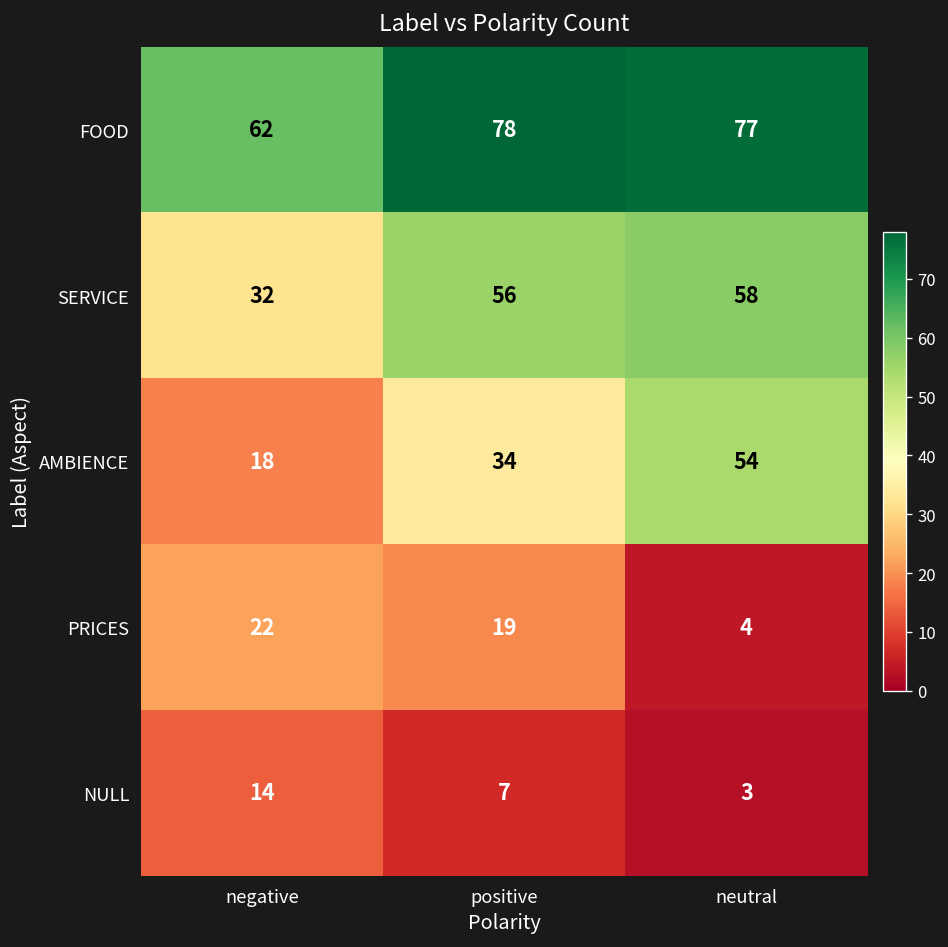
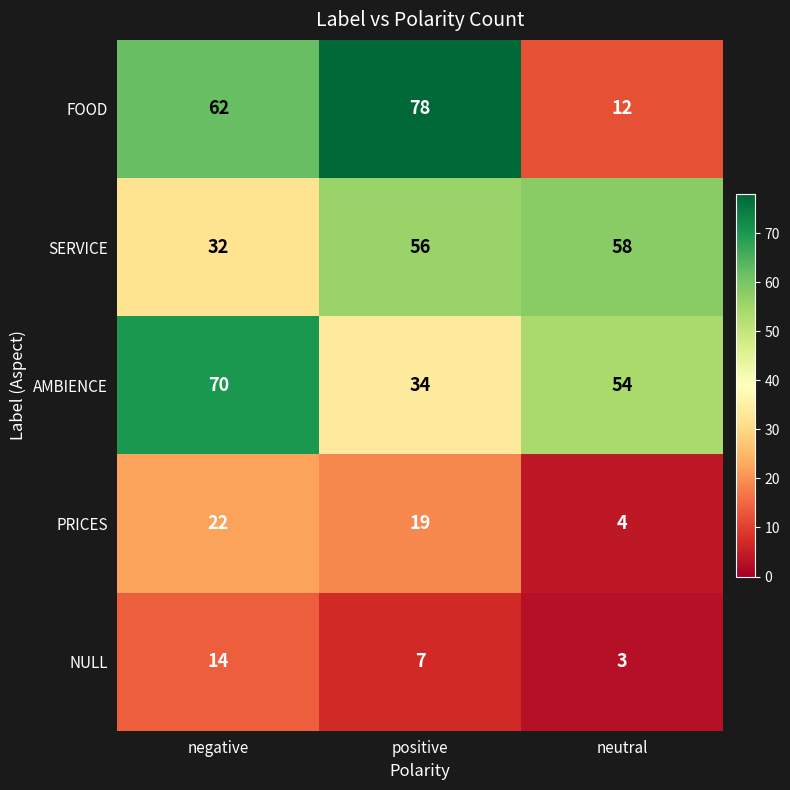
  {
    "FOOD": {
      "negative": 62,
      "positive": 78,
-     "neutral": 77
+     "neutral": 12
    },
    "SERVICE": {
      "negative": 32,
      "positive": 56,
      "neutral": 58
    },
    "AMBIENCE": {
-     "negative": 18,
+     "negative": 70,
      "positive": 34,
      "neutral": 54
    },
    "PRICES": {
      "negative": 22,
      "positive": 19,
      "neutral": 4
    },
    "NULL": {
      "negative": 14,
      "positive": 7,
      "neutral": 3
    }
  }
